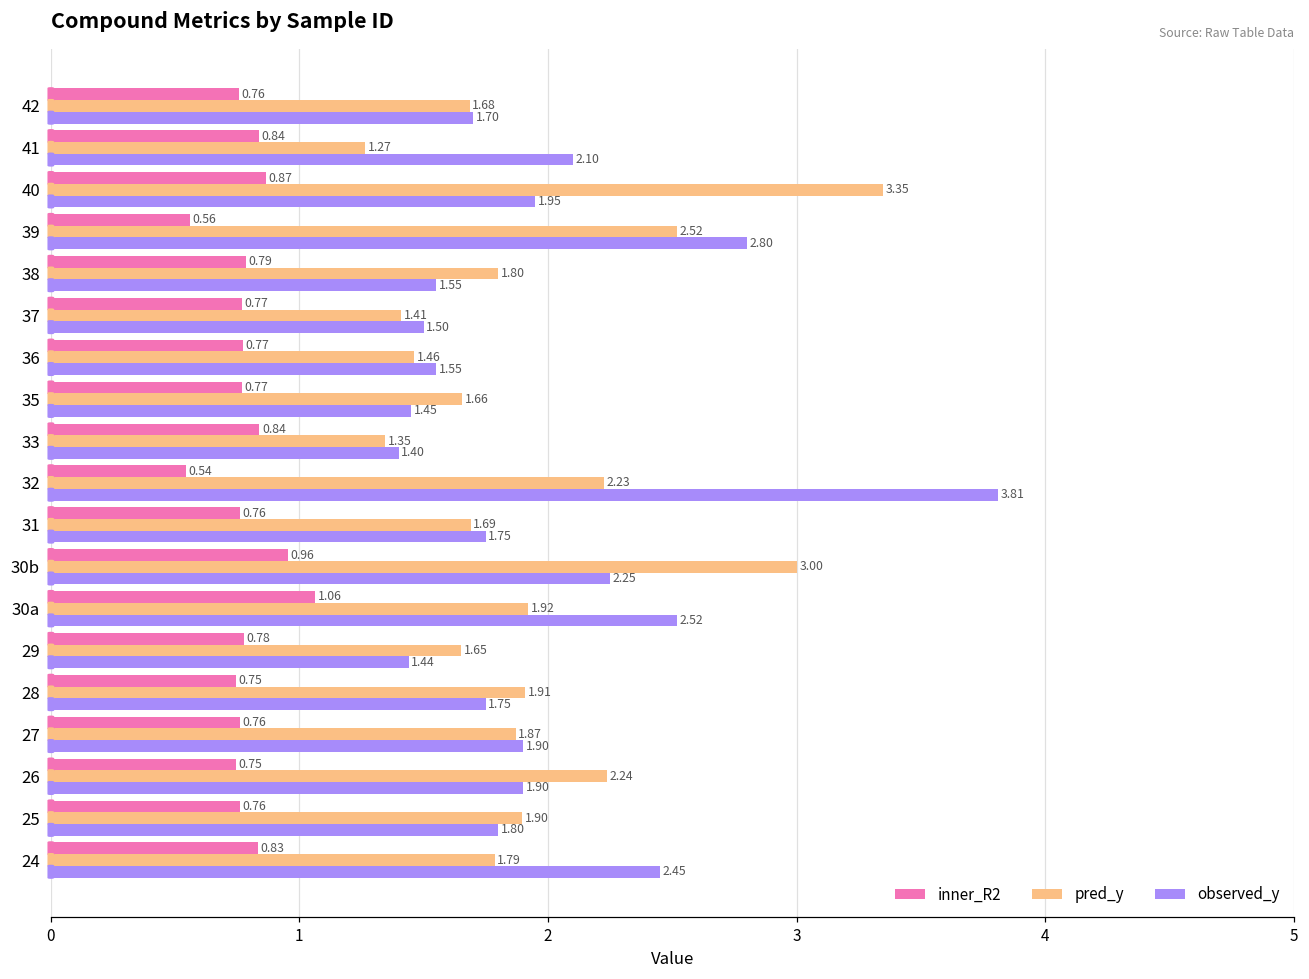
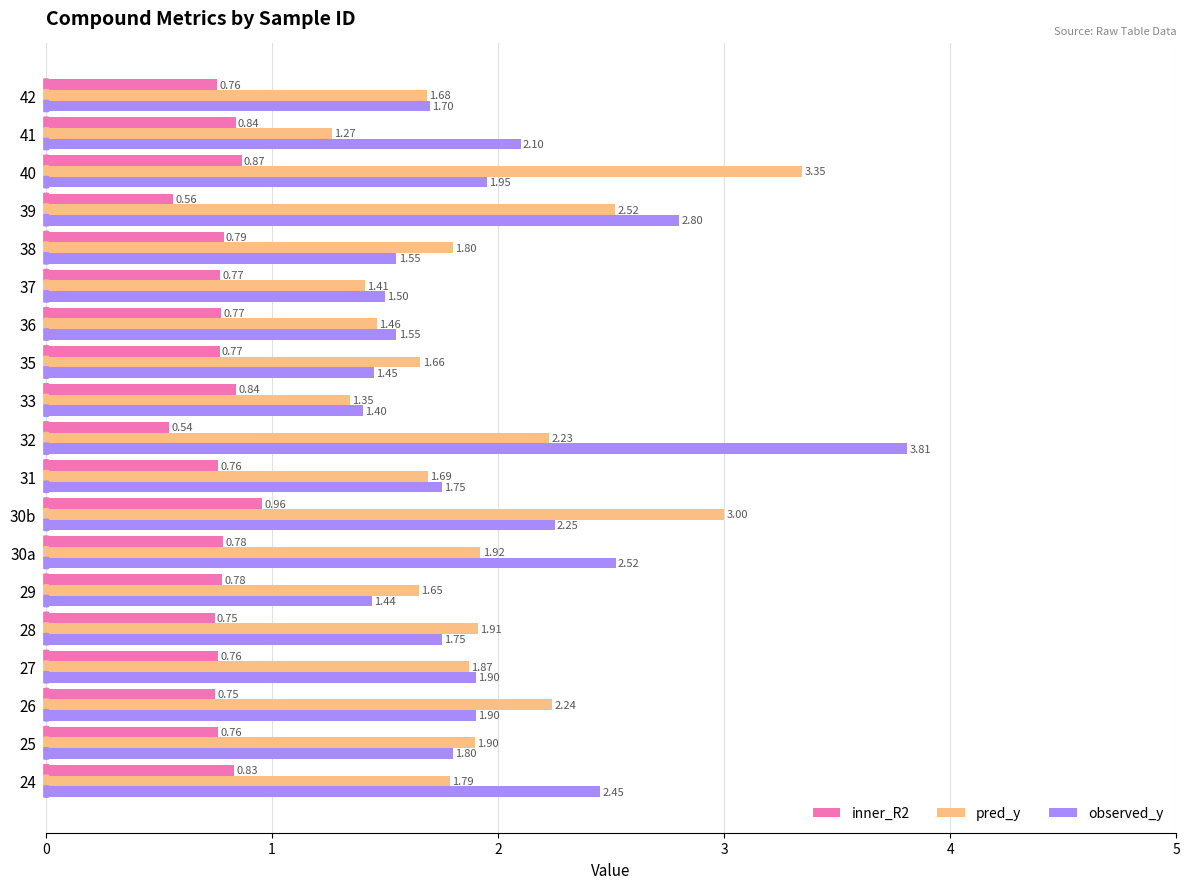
  {
    "inner_R2": {
      "42": 0.76,
      "41": 0.84,
      "40": 0.87,
      "39": 0.56,
      "38": 0.79,
      "37": 0.77,
      "36": 0.77,
      "35": 0.77,
      "33": 0.84,
      "32": 0.54,
      "31": 0.76,
      "30b": 0.96,
-     "30a": 1.06,
+     "30a": 0.78,
      "29": 0.78,
      "28": 0.75,
      "27": 0.76,
      "26": 0.75,
      "25": 0.76,
      "24": 0.83
    },
    "pred_y": {
      "42": 1.68,
      "41": 1.27,
      "40": 3.35,
      "39": 2.52,
      "38": 1.80,
      "37": 1.41,
      "36": 1.46,
      "35": 1.66,
      "33": 1.35,
      "32": 2.23,
      "31": 1.69,
      "30b": 3.00,
      "30a": 1.92,
      "29": 1.65,
      "28": 1.91,
      "27": 1.87,
      "26": 2.24,
      "25": 1.90,
      "24": 1.79
    },
    "observed_y": {
      "42": 1.70,
      "41": 2.10,
      "40": 1.95,
      "39": 2.80,
      "38": 1.55,
      "37": 1.50,
      "36": 1.55,
      "35": 1.45,
      "33": 1.40,
      "32": 3.81,
      "31": 1.75,
      "30b": 2.25,
      "30a": 2.52,
      "29": 1.44,
      "28": 1.75,
      "27": 1.90,
      "26": 1.90,
      "25": 1.80,
      "24": 2.45
    }
  }
